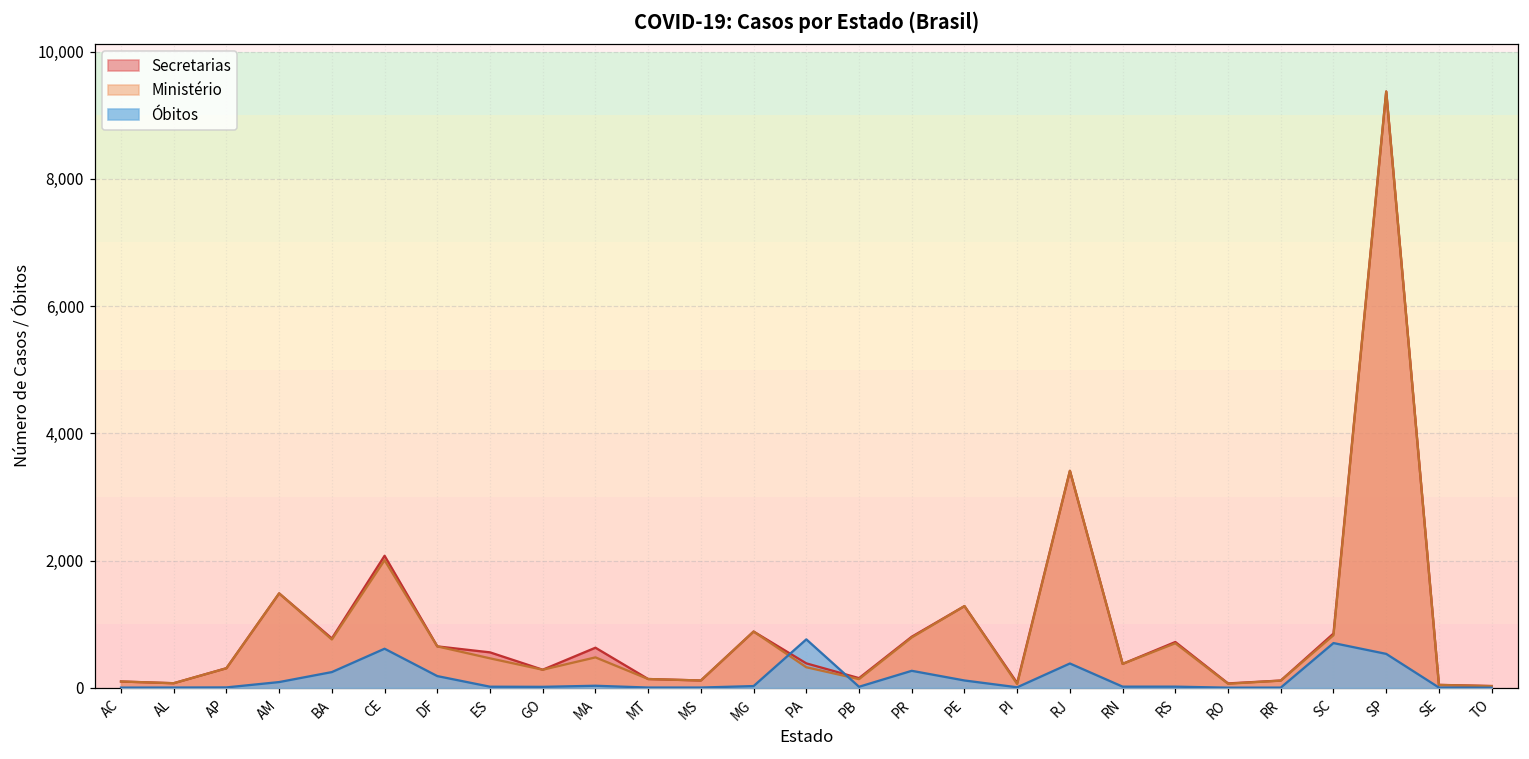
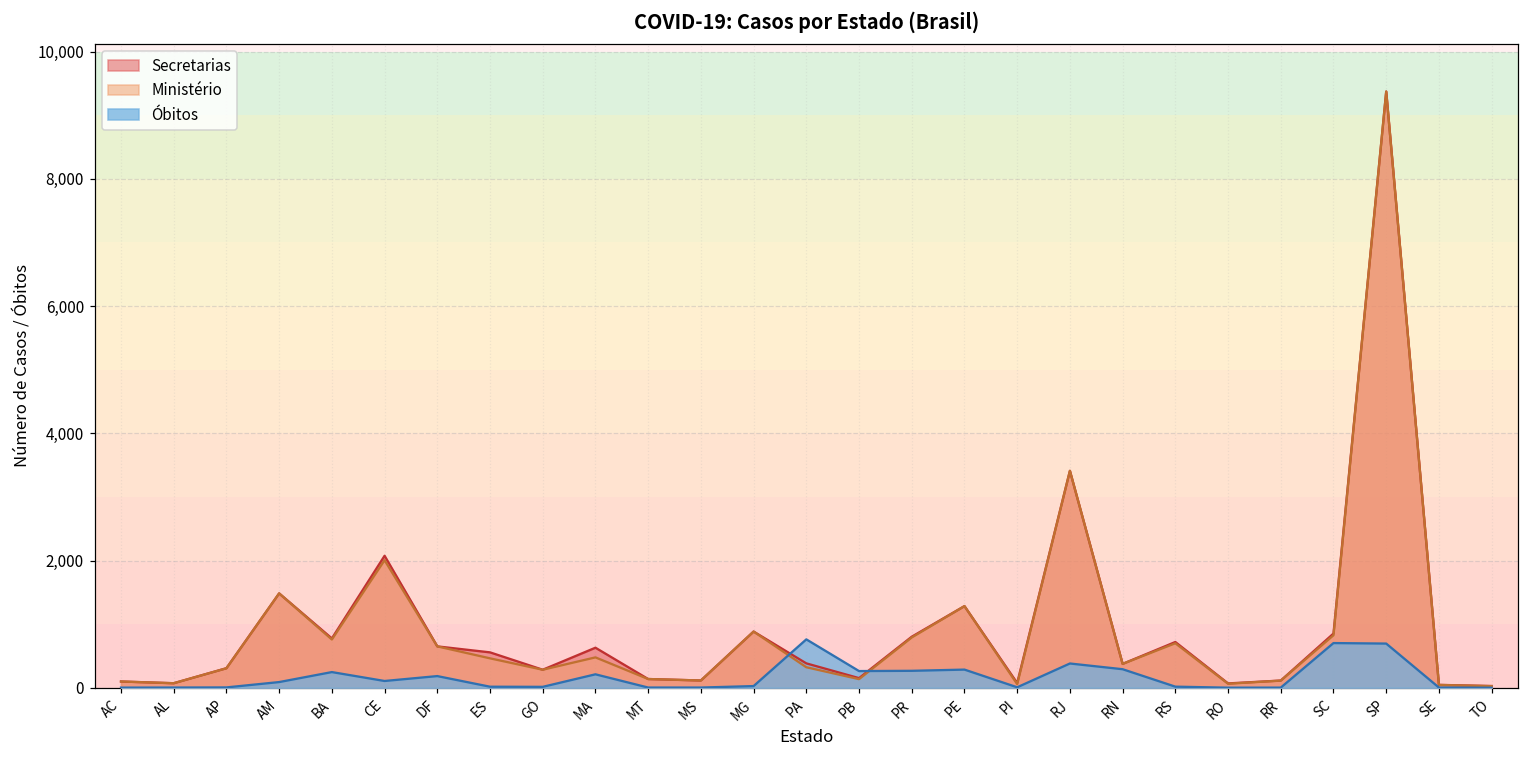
  {
    "Óbitos": {
      "AC": 0,
      "AL": 0,
      "AP": 0,
      "AM": 100,
      "BA": 200,
-     "CE": 600,
+     "CE": 100,
      "DF": 200,
      "ES": 0,
      "GO": 0,
-     "MA": 0,
+     "MA": 200,
      "MT": 0,
      "MS": 0,
      "MG": 0,
      "PA": 800,
-     "PB": 0,
+     "PB": 300,
      "PR": 300,
-     "PE": 100,
+     "PE": 300,
      "PI": 0,
      "RJ": 400,
-     "RN": 0,
+     "RN": 300,
      "RS": 0,
      "RO": 0,
      "RR": 0,
      "SC": 700,
-     "SP": 500
+     "SP": 700
    }
  }
